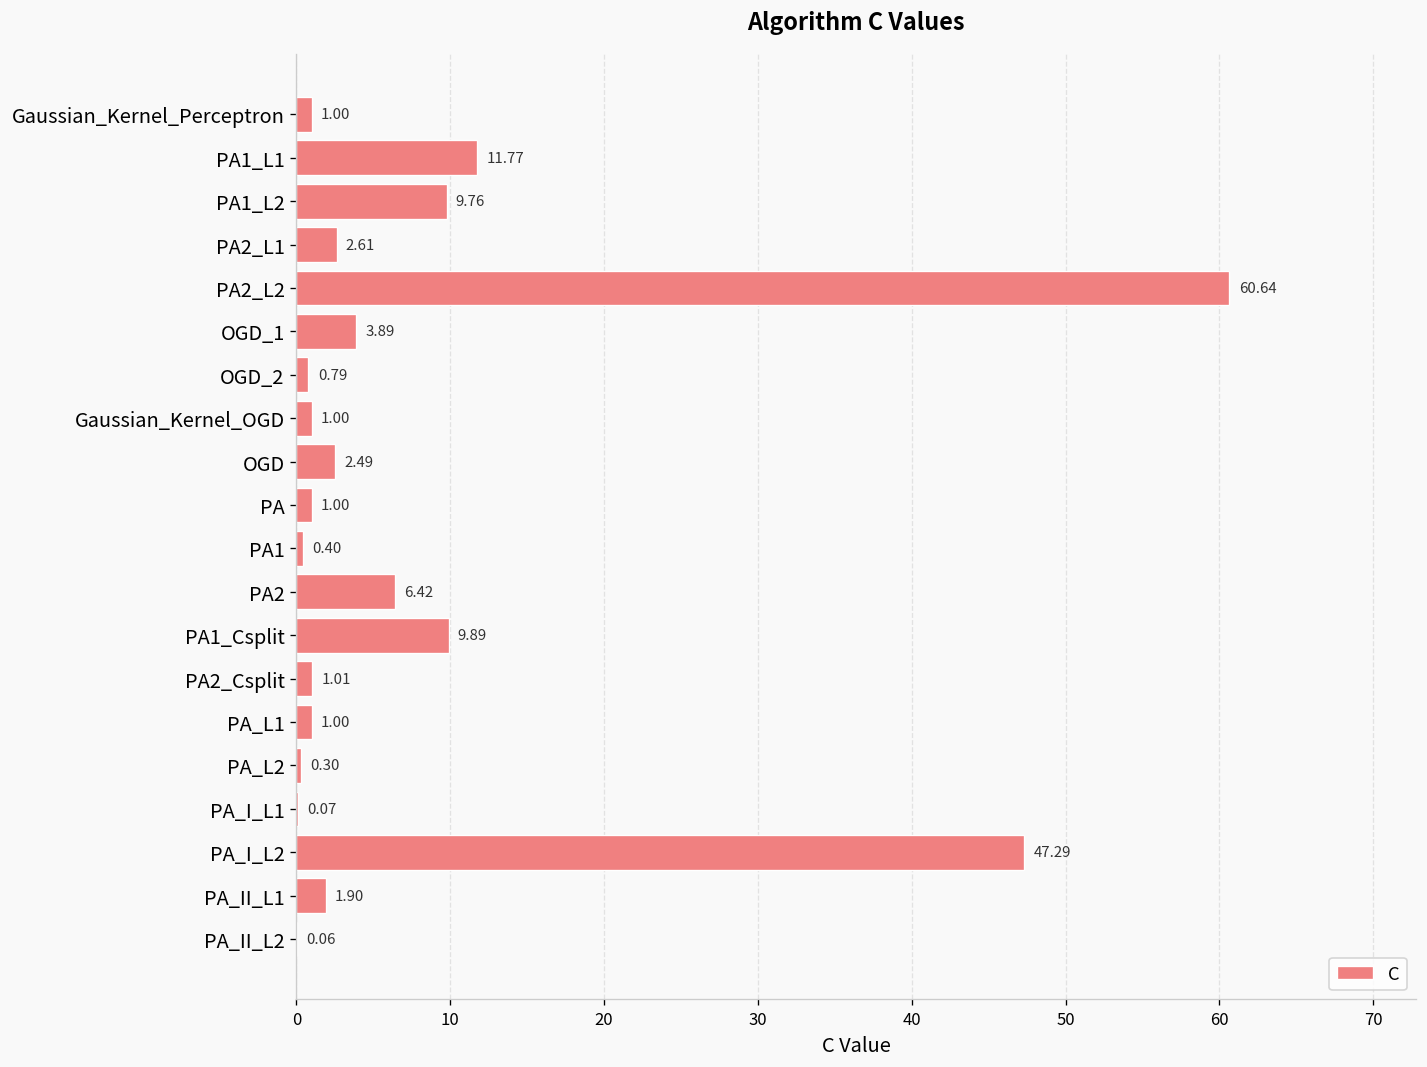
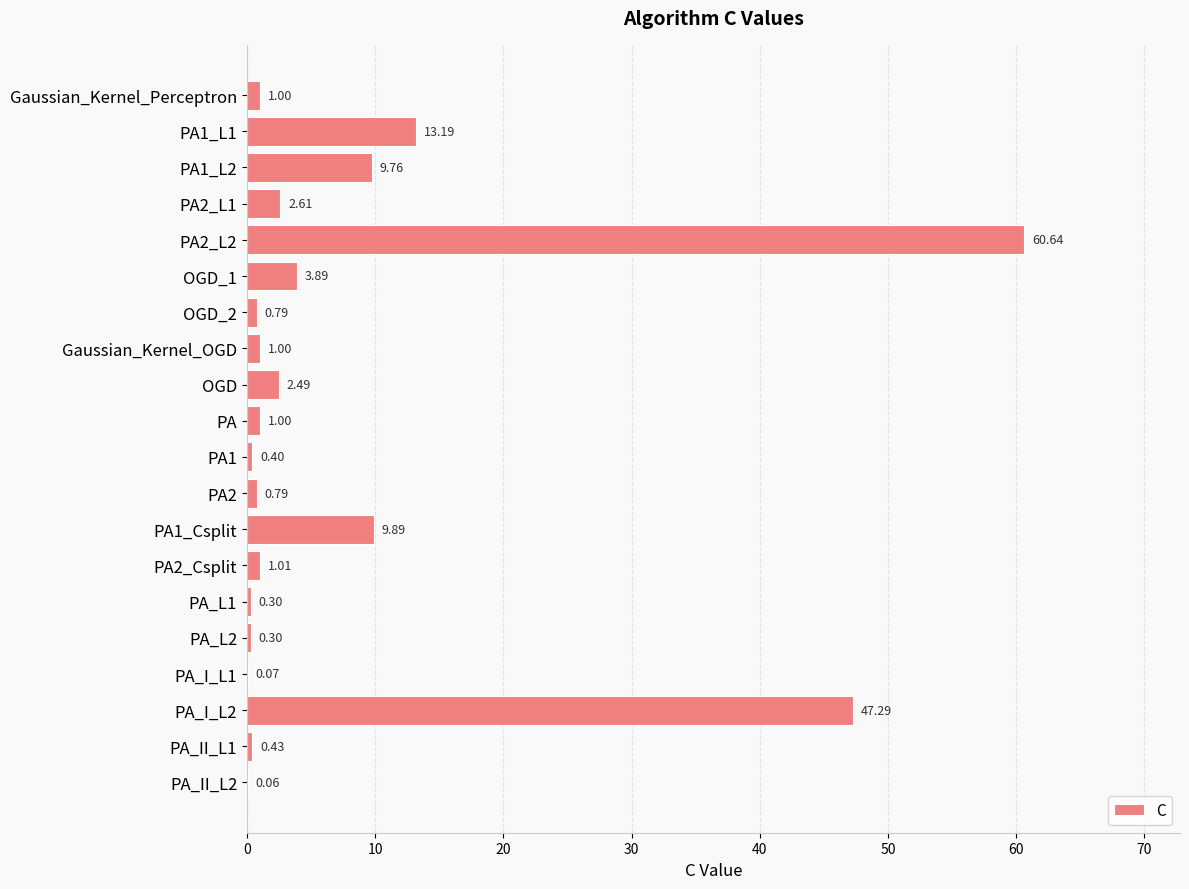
  {
    "Gaussian_Kernel_Perceptron": 1.00,
-   "PA1_L1": 11.77,
+   "PA1_L1": 13.19,
    "PA1_L2": 9.76,
    "PA2_L1": 2.61,
    "PA2_L2": 60.64,
    "OGD_1": 3.89,
    "OGD_2": 0.79,
    "Gaussian_Kernel_OGD": 1.00,
    "OGD": 2.49,
    "PA": 1.00,
    "PA1": 0.40,
-   "PA2": 6.42,
+   "PA2": 0.79,
    "PA1_Csplit": 9.89,
    "PA2_Csplit": 1.01,
-   "PA_L1": 1.00,
+   "PA_L1": 0.30,
    "PA_L2": 0.30,
    "PA_I_L1": 0.07,
    "PA_I_L2": 47.29,
-   "PA_II_L1": 1.90,
+   "PA_II_L1": 0.43,
    "PA_II_L2": 0.06
  }
